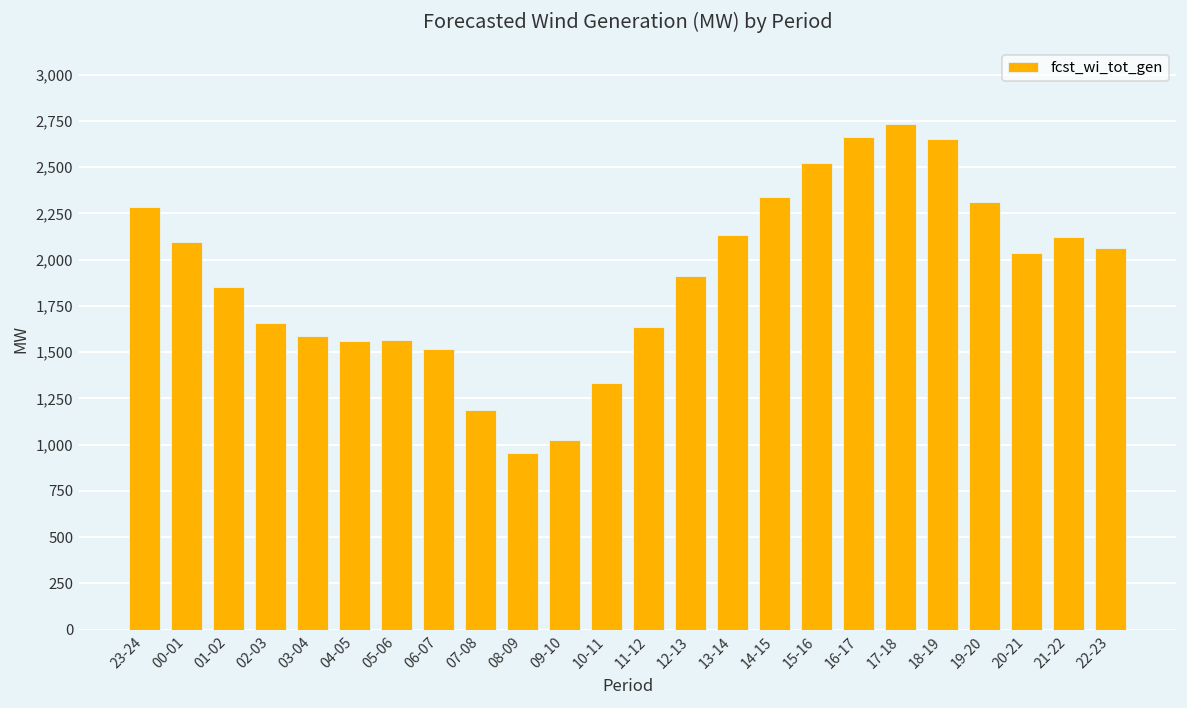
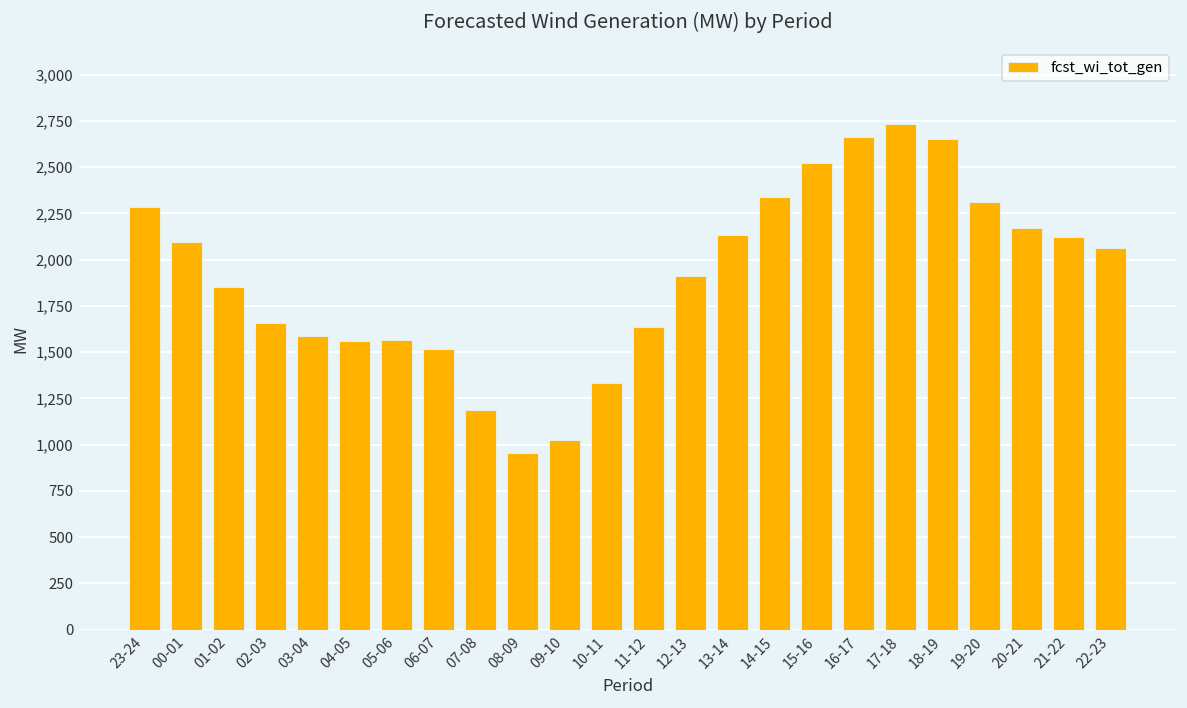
  {
    "23-24": "2,280",
    "00-01": "2,100",
    "01-02": "1,850",
    "02-03": "1,660",
    "03-04": "1,590",
    "04-05": "1,560",
    "05-06": "1,570",
    "06-07": "1,520",
    "07-08": "1,190",
    "08-09": "960",
    "09-10": "1,020",
    "10-11": "1,330",
    "11-12": "1,630",
    "12-13": "1,910",
    "13-14": "2,130",
    "14-15": "2,340",
    "15-16": "2,520",
    "16-17": "2,670",
    "17-18": "2,740",
    "18-19": "2,650",
    "19-20": "2,310",
-   "20-21": "2,040",
+   "20-21": "2,170",
    "21-22": "2,120",
    "22-23": "2,070"
  }
